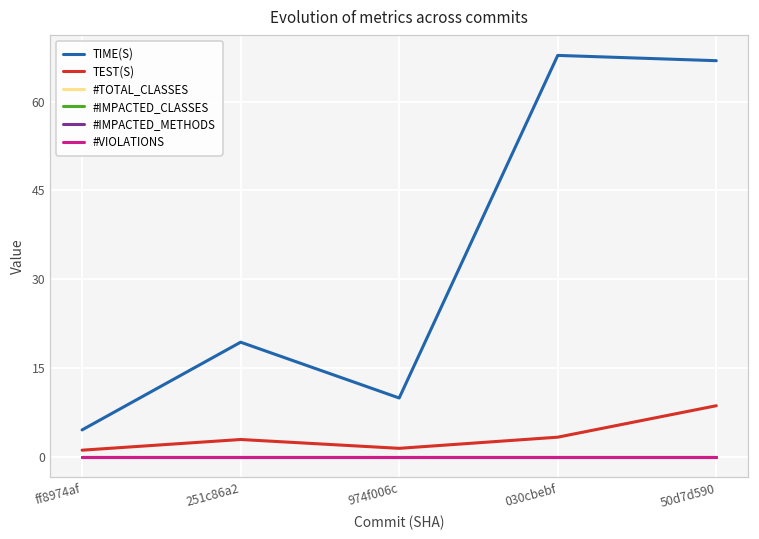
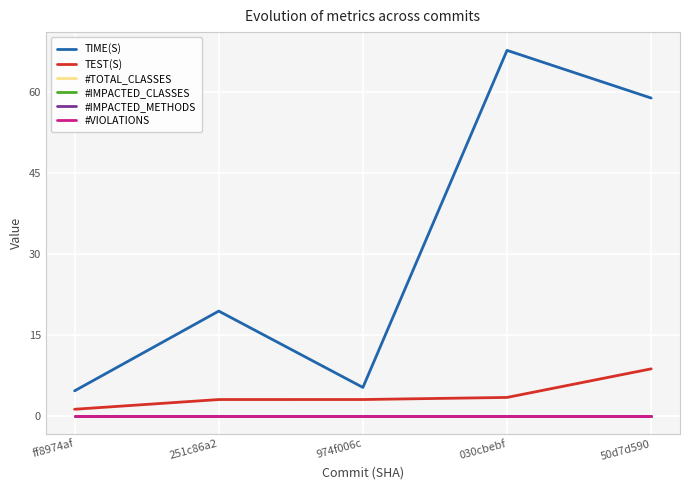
  {
    "TIME(S)": {
      "ff8974af": 5,
      "251c86a2": 19,
-     "974f006c": 10,
+     "974f006c": 5,
      "030cbebf": 68,
-     "50d7d590": 67
+     "50d7d590": 59
    },
    "TEST(S)": {
      "ff8974af": 1,
      "251c86a2": 3,
-     "974f006c": 1,
+     "974f006c": 3,
      "030cbebf": 3,
      "50d7d590": 9
    },
    "#VIOLATIONS": {
      "ff8974af": 0,
      "251c86a2": 0,
      "974f006c": 0,
      "030cbebf": 0,
      "50d7d590": 0
    }
  }
